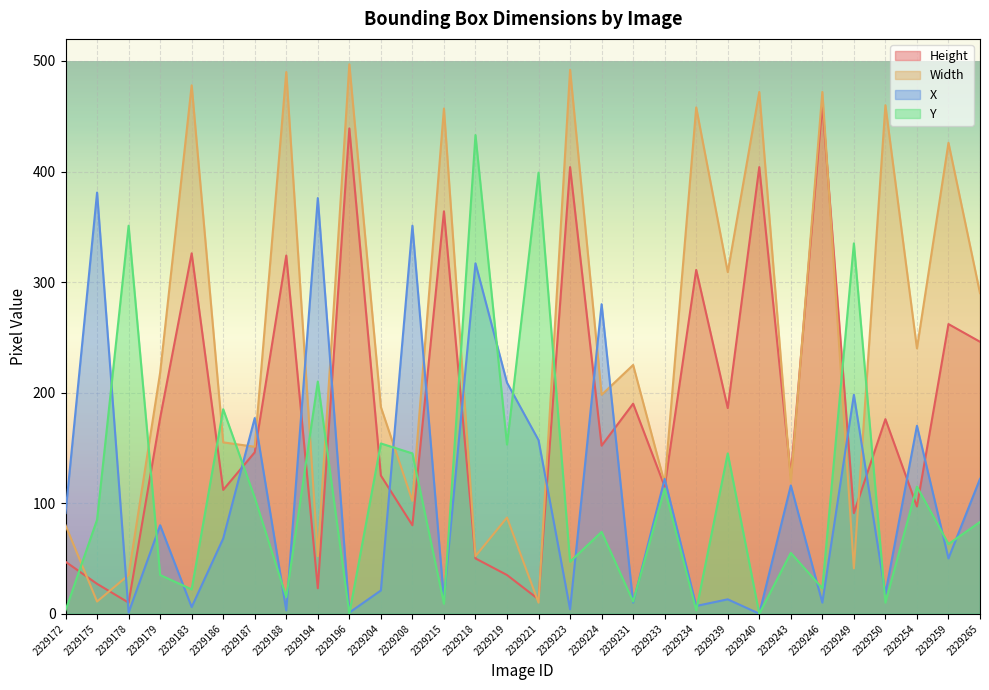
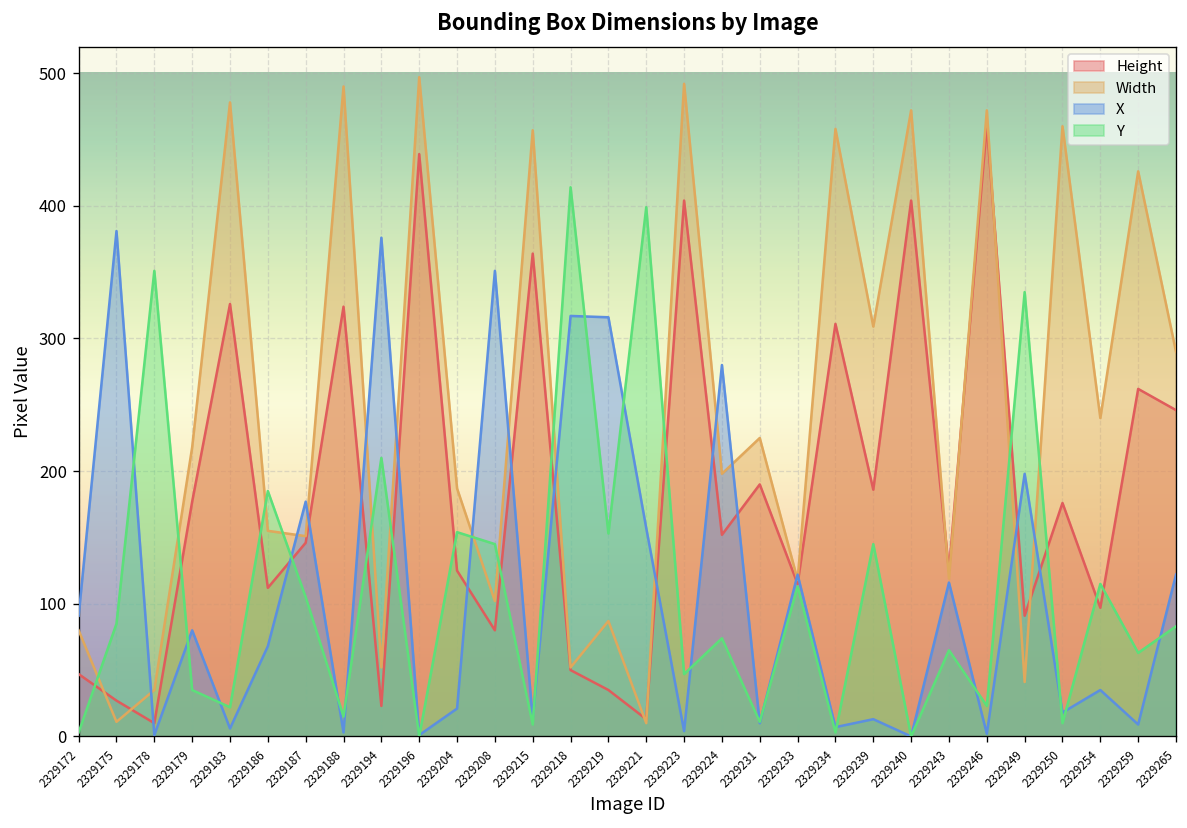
  {
    "X": {
      "2329172": 91,
      "2329175": 381,
      "2329178": 1,
      "2329179": 80,
      "2329183": 6,
      "2329186": 68,
      "2329187": 177,
      "2329188": 3,
      "2329194": 376,
      "2329204": 21,
      "2329208": 351,
      "2329215": 13,
      "2329218": 317,
-     "2329219": 209,
+     "2329219": 316,
      "2329221": 157,
      "2329223": 4,
      "2329224": 280,
      "2329233": 122,
      "2329234": 7,
      "2329239": 13,
      "2329243": 116,
-     "2329246": 10,
+     "2329246": 2,
      "2329249": 198,
      "2329250": 18,
-     "2329254": 170,
-     "2329259": 50,
+     "2329254": 35,
+     "2329259": 9,
      "2329265": 122
    },
    "Y": {
      "2329172": 3,
      "2329175": 85,
      "2329178": 351,
      "2329179": 35,
      "2329183": 22,
      "2329186": 185,
      "2329187": 105,
      "2329188": 15,
      "2329194": 210,
      "2329204": 154,
      "2329208": 145,
      "2329215": 9,
-     "2329218": 433,
+     "2329218": 414,
      "2329219": 153,
      "2329221": 399,
      "2329223": 47,
      "2329224": 74,
      "2329234": 3,
      "2329239": 145,
-     "2329243": 55,
+     "2329243": 65,
      "2329246": 23,
      "2329249": 335,
      "2329250": 10,
      "2329254": 115,
      "2329259": 63,
      "2329265": 83
    }
  }
